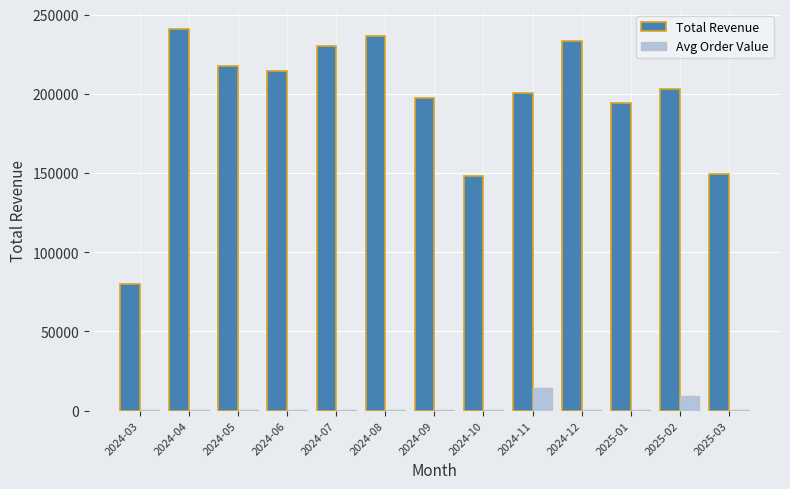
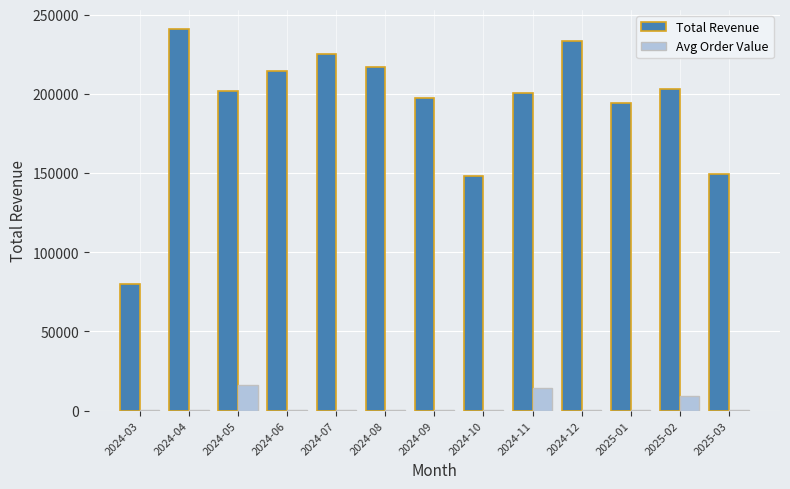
  {
    "Total Revenue": {
      "2024-03": 80000,
      "2024-04": 241000,
-     "2024-05": 217000,
+     "2024-05": 202000,
      "2024-06": 214000,
-     "2024-07": 230000,
-     "2024-08": 237000,
+     "2024-07": 225000,
+     "2024-08": 217000,
      "2024-09": 197000,
      "2024-10": 148000,
      "2024-11": 200000,
      "2024-12": 234000,
      "2025-01": 194000,
      "2025-02": 203000,
      "2025-03": 149000
    },
    "Avg Order Value": {
-     "2024-05": 0,
+     "2024-05": 16000,
      "2024-11": 15000,
      "2025-02": 9000
    }
  }
